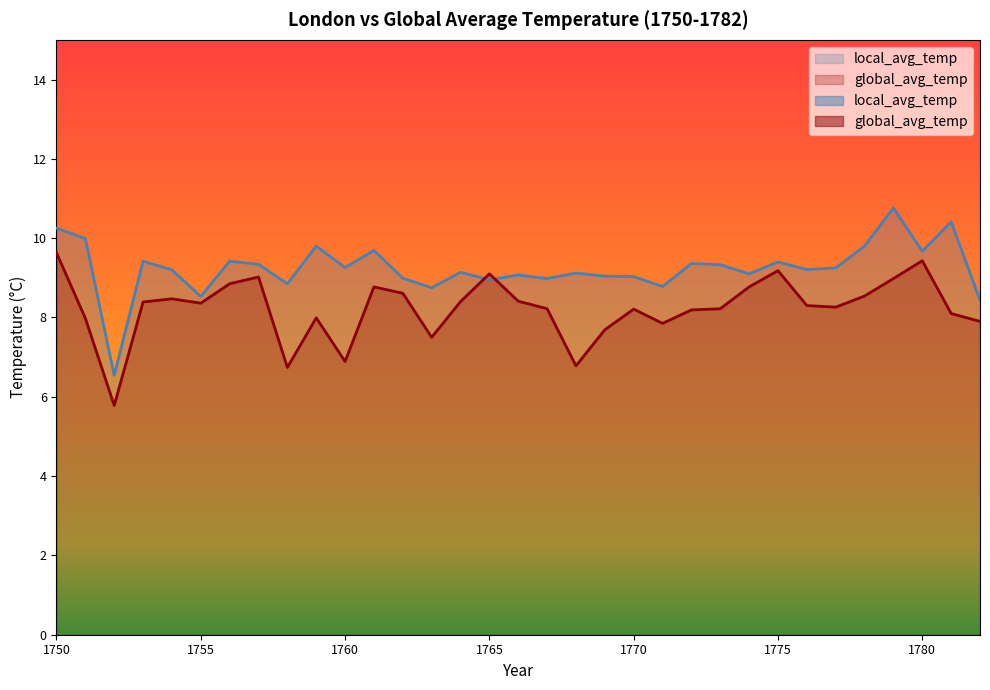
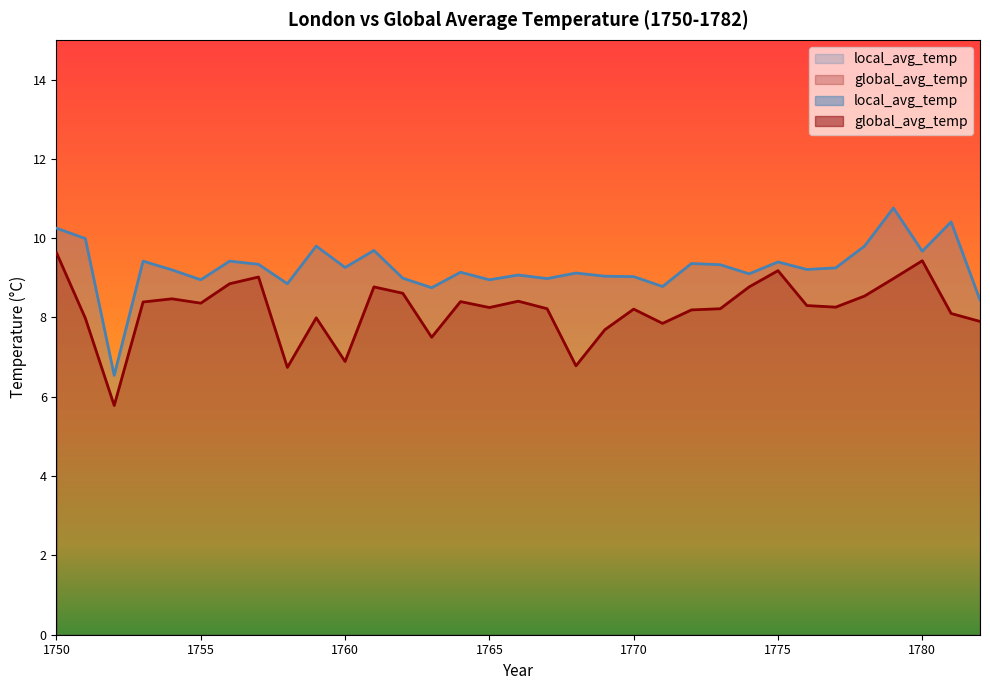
  {
    "local_avg_temp": {
      "1750": 10.3,
-     "1755": 8.5,
+     "1755": 9.0,
      "1760": 9.3,
      "1765": 9.0,
      "1770": 9.0,
      "1775": 9.4,
      "1780": 9.7
    },
    "global_avg_temp": {
      "1750": 9.6,
      "1755": 8.4,
      "1760": 6.9,
-     "1765": 9.1,
+     "1765": 8.3,
      "1770": 8.2,
      "1775": 9.2,
      "1780": 9.4
    }
  }
